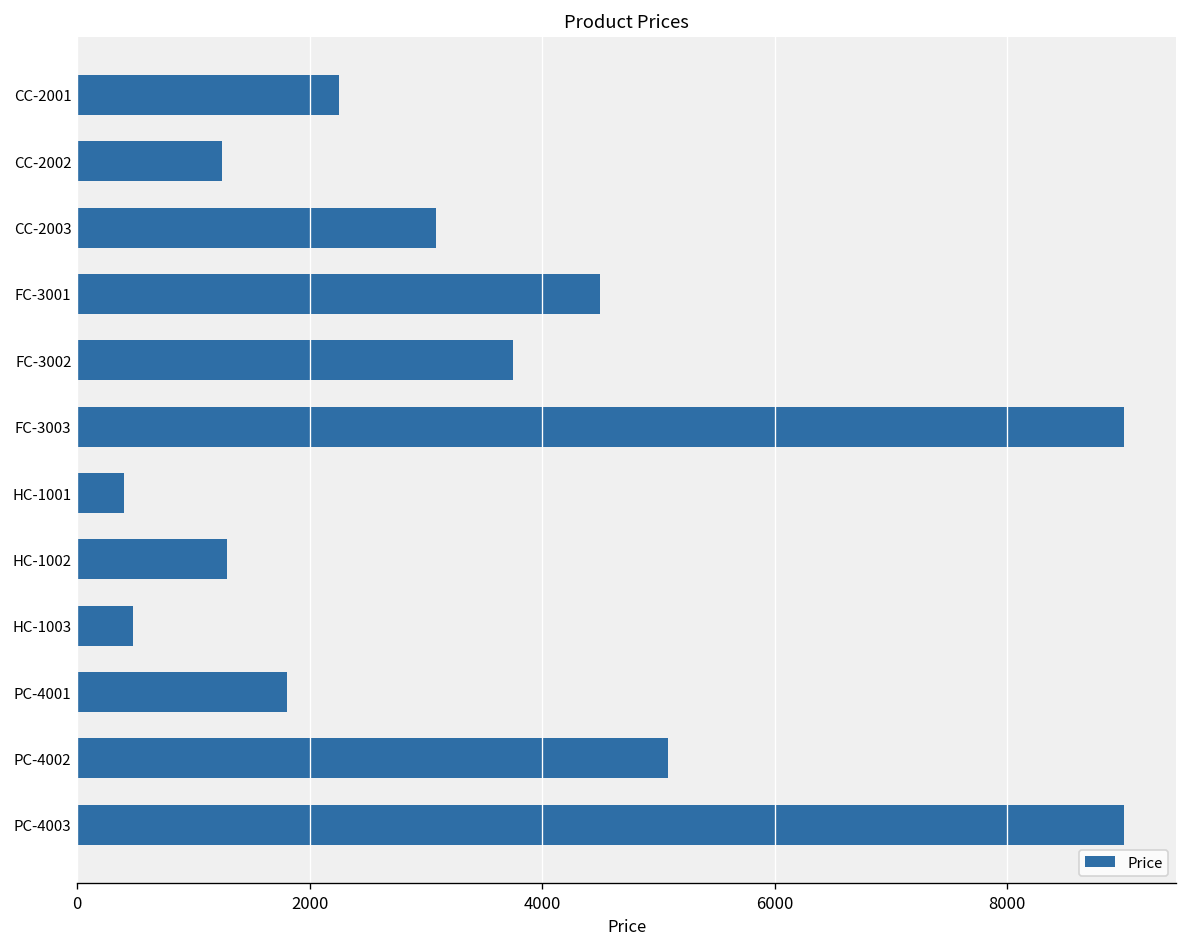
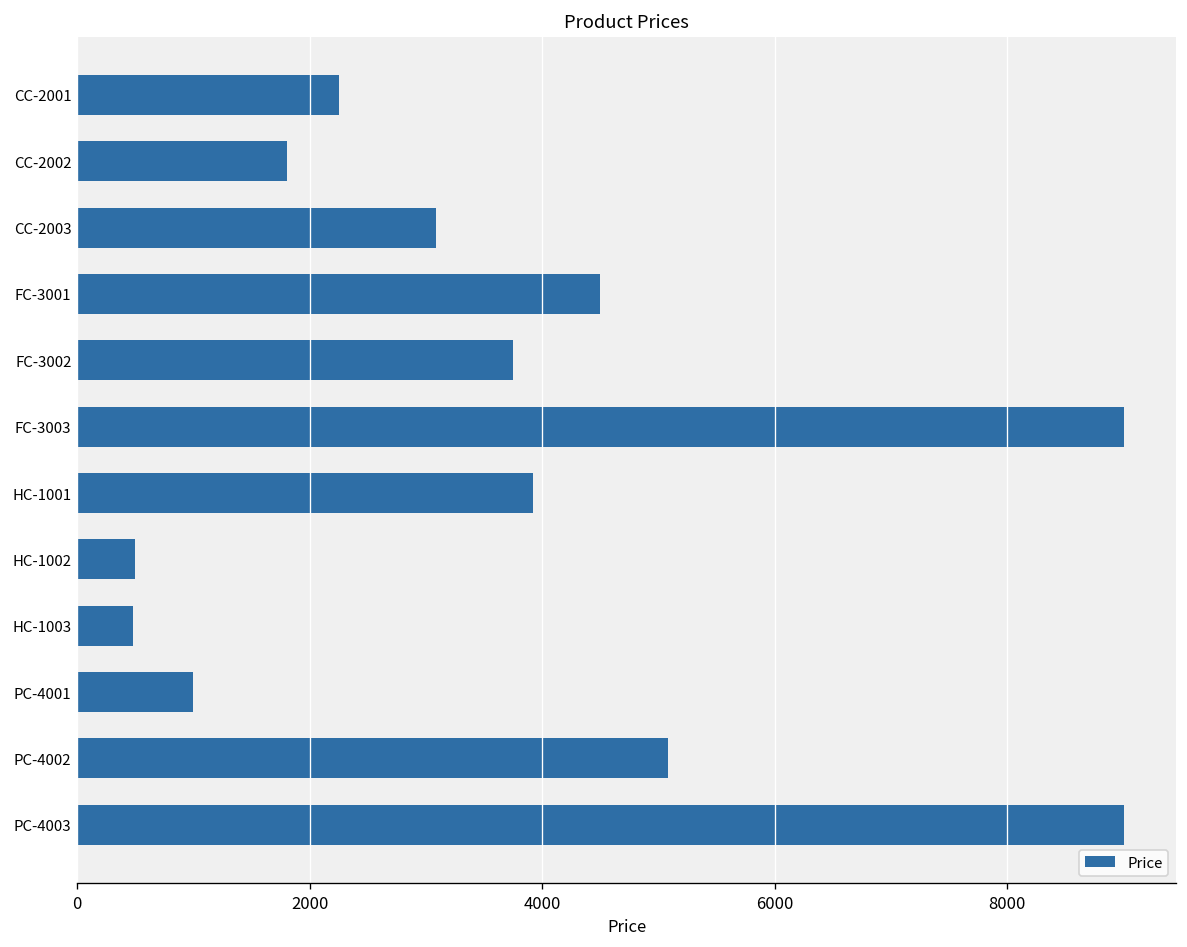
  {
    "CC-2001": 2300,
-   "CC-2002": 1200,
+   "CC-2002": 1800,
    "CC-2003": 3100,
    "FC-3001": 4500,
    "FC-3002": 3800,
    "FC-3003": 9000,
-   "HC-1001": 400,
-   "HC-1002": 1300,
+   "HC-1001": 3900,
+   "HC-1002": 500,
    "HC-1003": 500,
-   "PC-4001": 1800,
+   "PC-4001": 1000,
    "PC-4002": 5100,
    "PC-4003": 9000
  }
